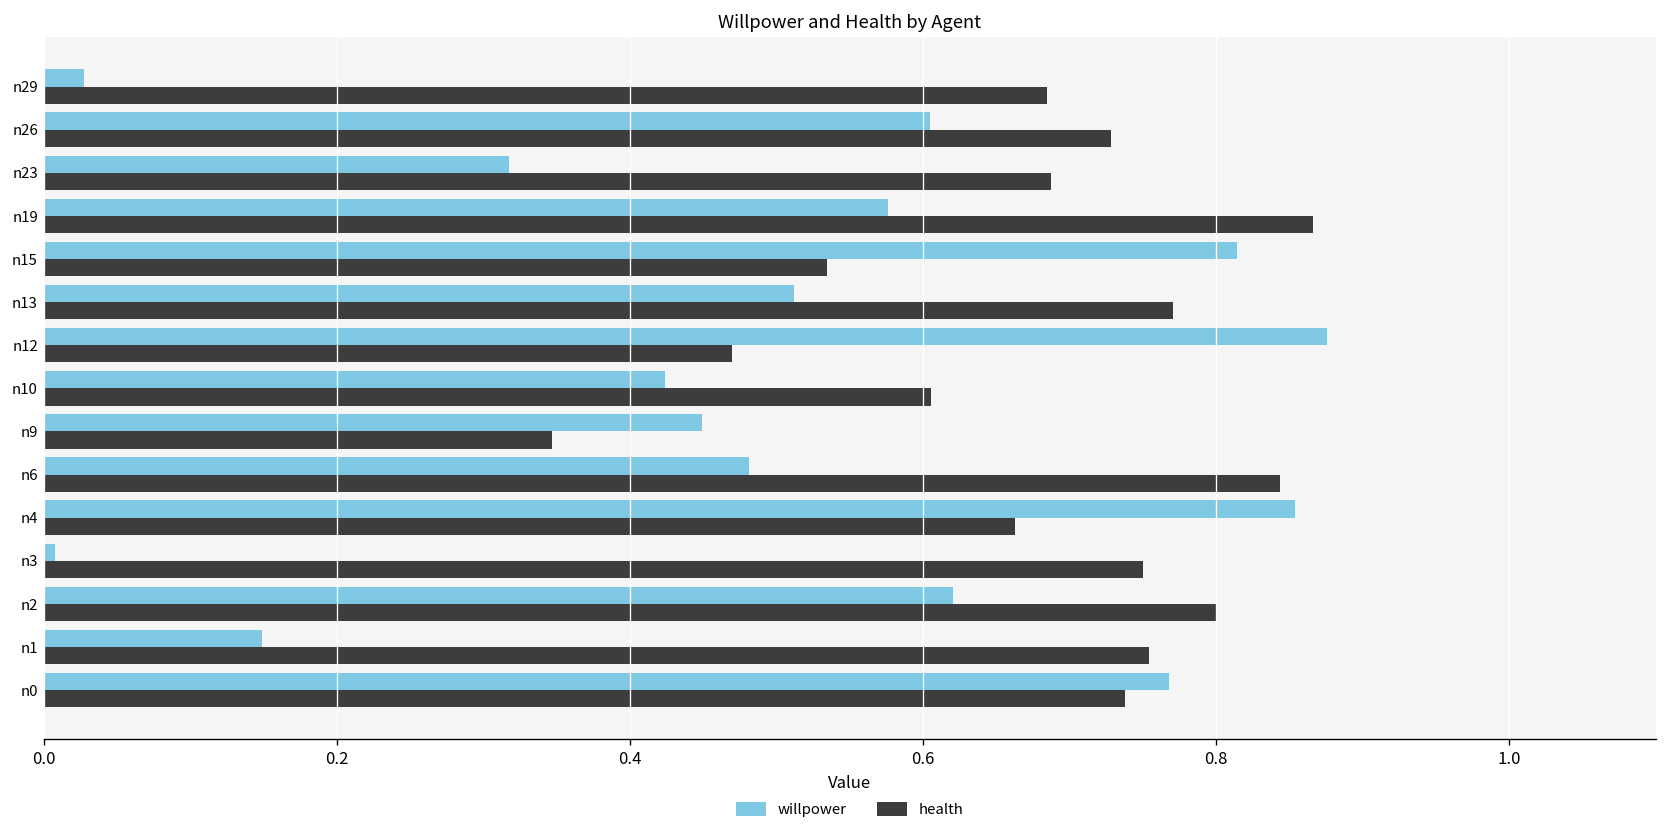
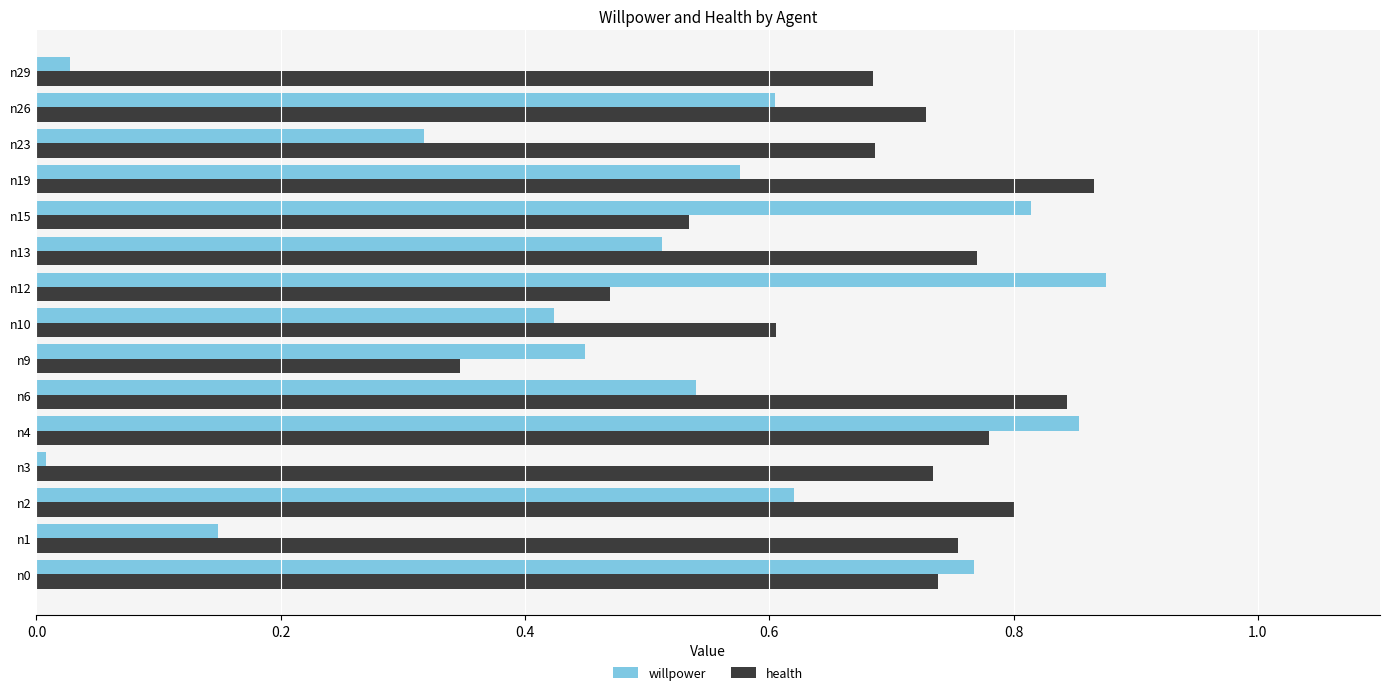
  {
    "willpower": {
      "n29": 0.027,
      "n26": 0.605,
      "n23": 0.317,
      "n19": 0.576,
      "n15": 0.814,
      "n13": 0.512,
      "n12": 0.876,
      "n10": 0.424,
      "n9": 0.449,
-     "n6": 0.481,
+     "n6": 0.540,
      "n4": 0.854,
      "n3": 0.008,
      "n2": 0.620,
      "n1": 0.149,
      "n0": 0.768
    },
    "health": {
      "n29": 0.685,
      "n26": 0.728,
      "n23": 0.687,
      "n19": 0.866,
      "n15": 0.534,
      "n13": 0.770,
      "n12": 0.469,
      "n10": 0.605,
      "n9": 0.347,
      "n6": 0.844,
-     "n4": 0.663,
-     "n3": 0.750,
+     "n4": 0.780,
+     "n3": 0.734,
      "n2": 0.800,
      "n1": 0.754,
      "n0": 0.738
    }
  }
